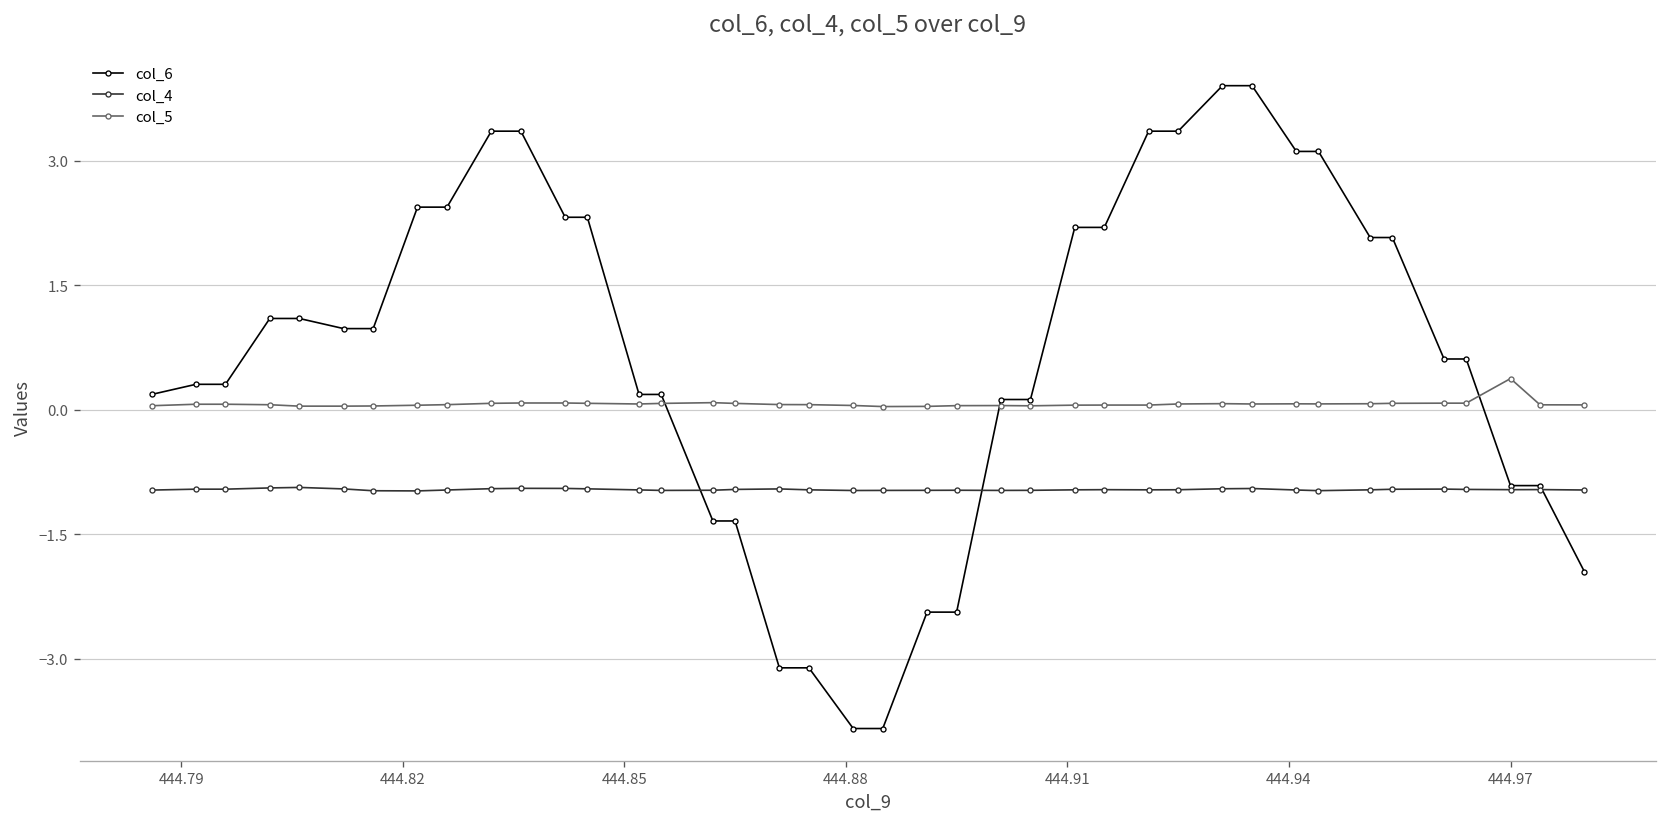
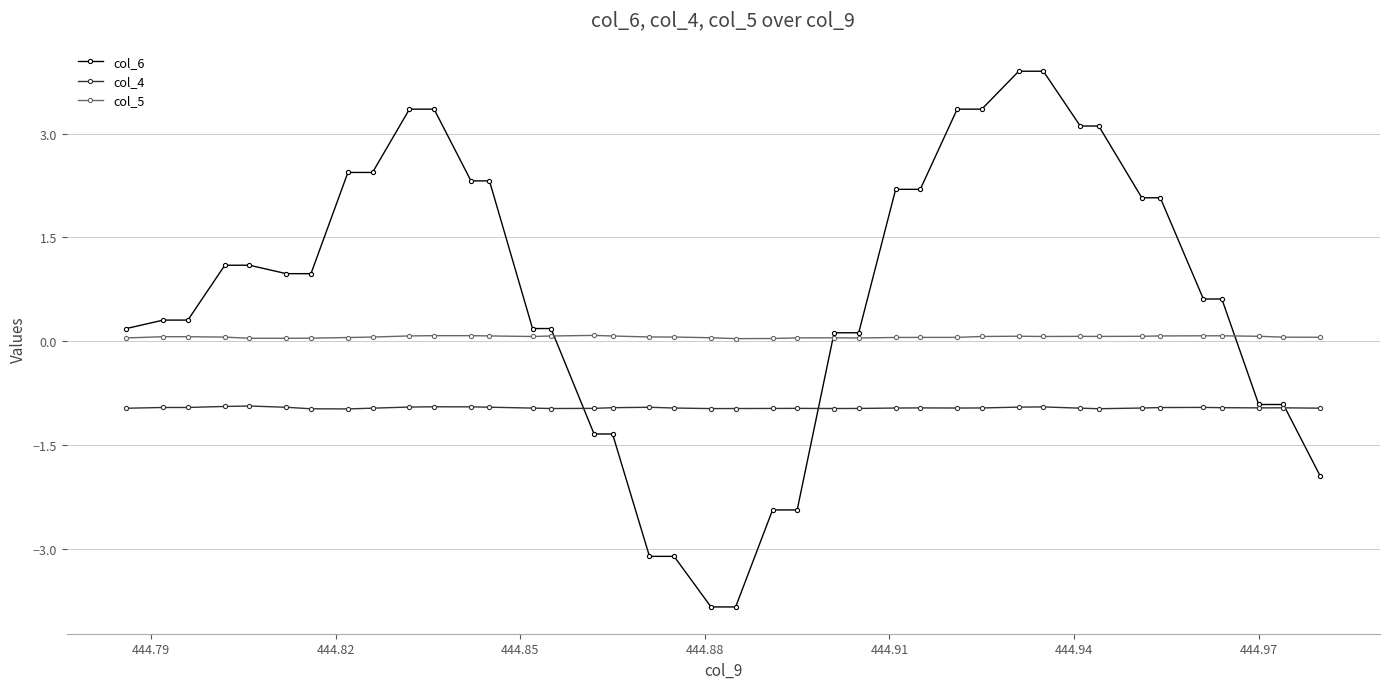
  {
    "col_6": {
      "444.97": -0.9
    },
    "col_4": {
      "444.97": -1.0
    },
    "col_5": {
-     "444.97": 0.4
+     "444.97": 0.1
    }
  }
